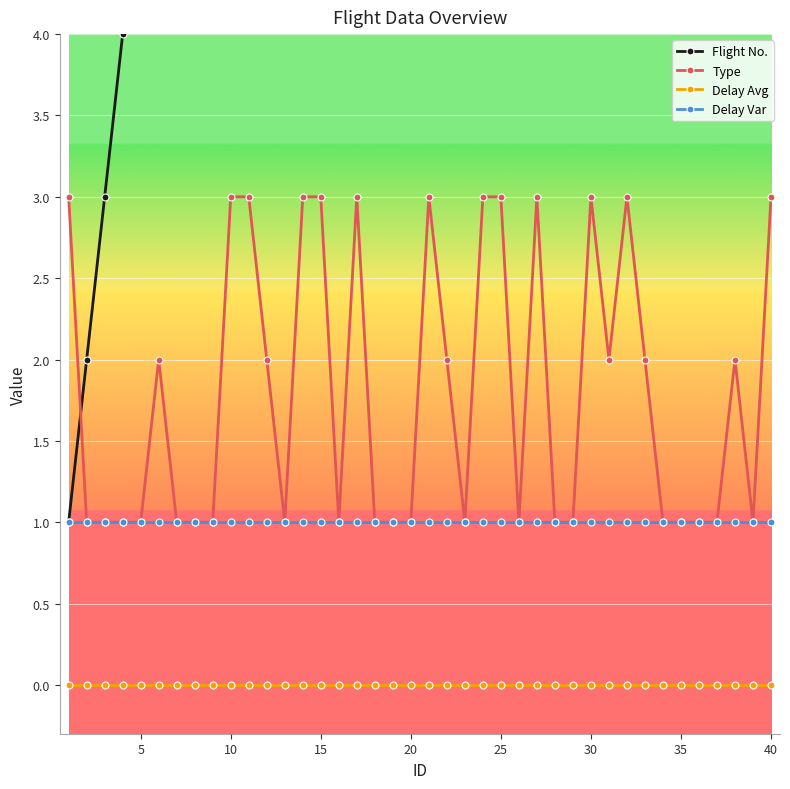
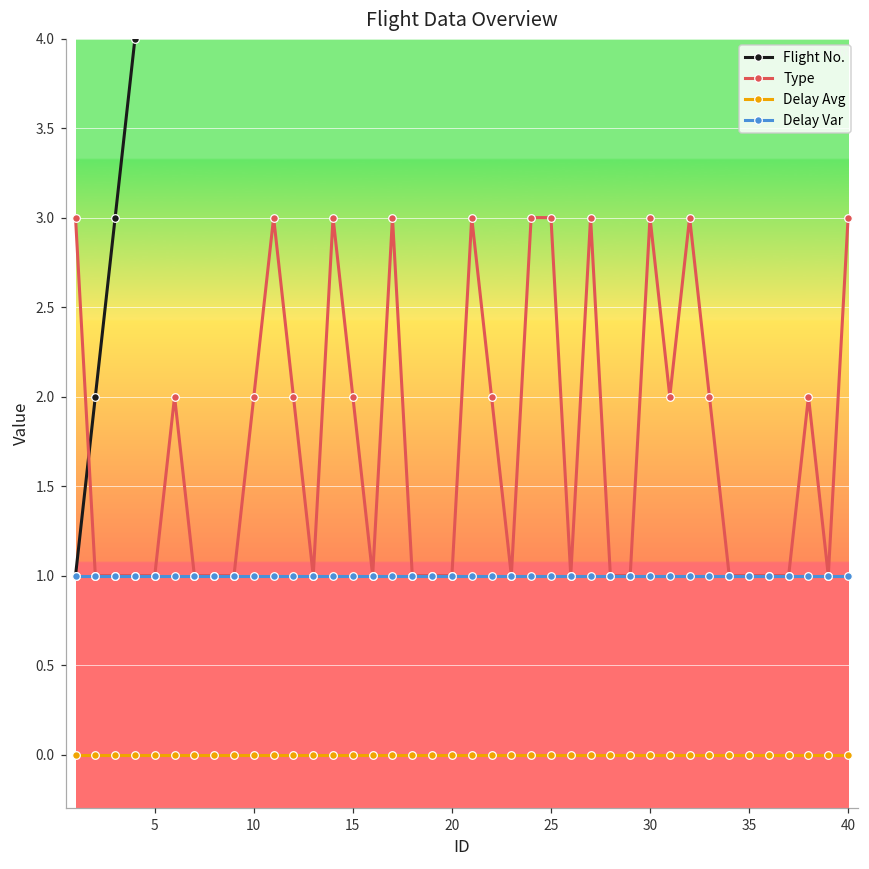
  {
    "Type": {
-     "10": 3,
-     "15": 3,
+     "10": 2,
+     "15": 2,
      "25": 3,
      "30": 3,
      "40": 3
    },
    "Delay Avg": {
      "5": 0,
      "10": 0,
      "15": 0,
      "20": 0,
      "25": 0,
      "30": 0,
      "35": 0,
      "40": 0
    },
    "Delay Var": {
      "10": 1,
      "15": 1,
      "25": 1,
      "30": 1,
      "40": 1
    }
  }
